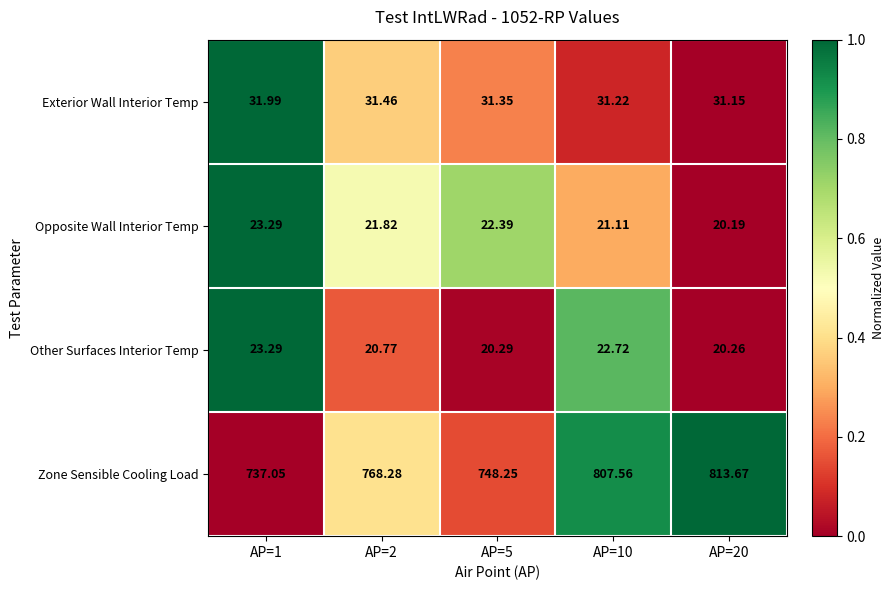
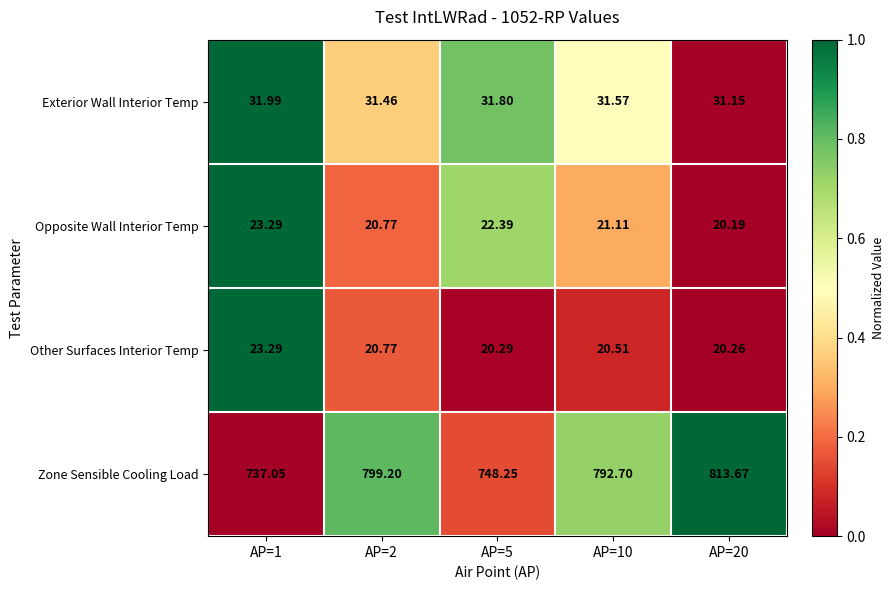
  {
    "Exterior Wall Interior Temp": {
      "AP=1": 31.99,
      "AP=2": 31.46,
-     "AP=5": 31.35,
-     "AP=10": 31.22,
+     "AP=5": 31.80,
+     "AP=10": 31.57,
      "AP=20": 31.15
    },
    "Opposite Wall Interior Temp": {
      "AP=1": 23.29,
-     "AP=2": 21.82,
+     "AP=2": 20.77,
      "AP=5": 22.39,
      "AP=10": 21.11,
      "AP=20": 20.19
    },
    "Other Surfaces Interior Temp": {
      "AP=1": 23.29,
      "AP=2": 20.77,
      "AP=5": 20.29,
-     "AP=10": 22.72,
+     "AP=10": 20.51,
      "AP=20": 20.26
    },
    "Zone Sensible Cooling Load": {
      "AP=1": 737.05,
-     "AP=2": 768.28,
+     "AP=2": 799.20,
      "AP=5": 748.25,
-     "AP=10": 807.56,
+     "AP=10": 792.70,
      "AP=20": 813.67
    }
  }
